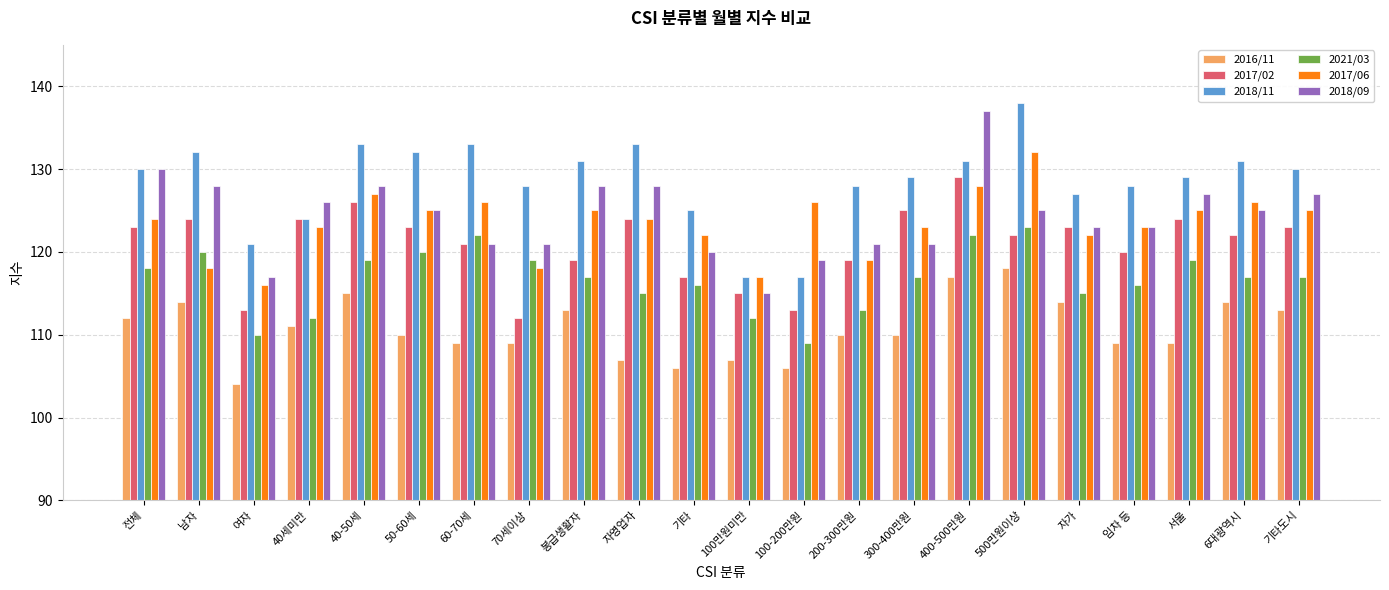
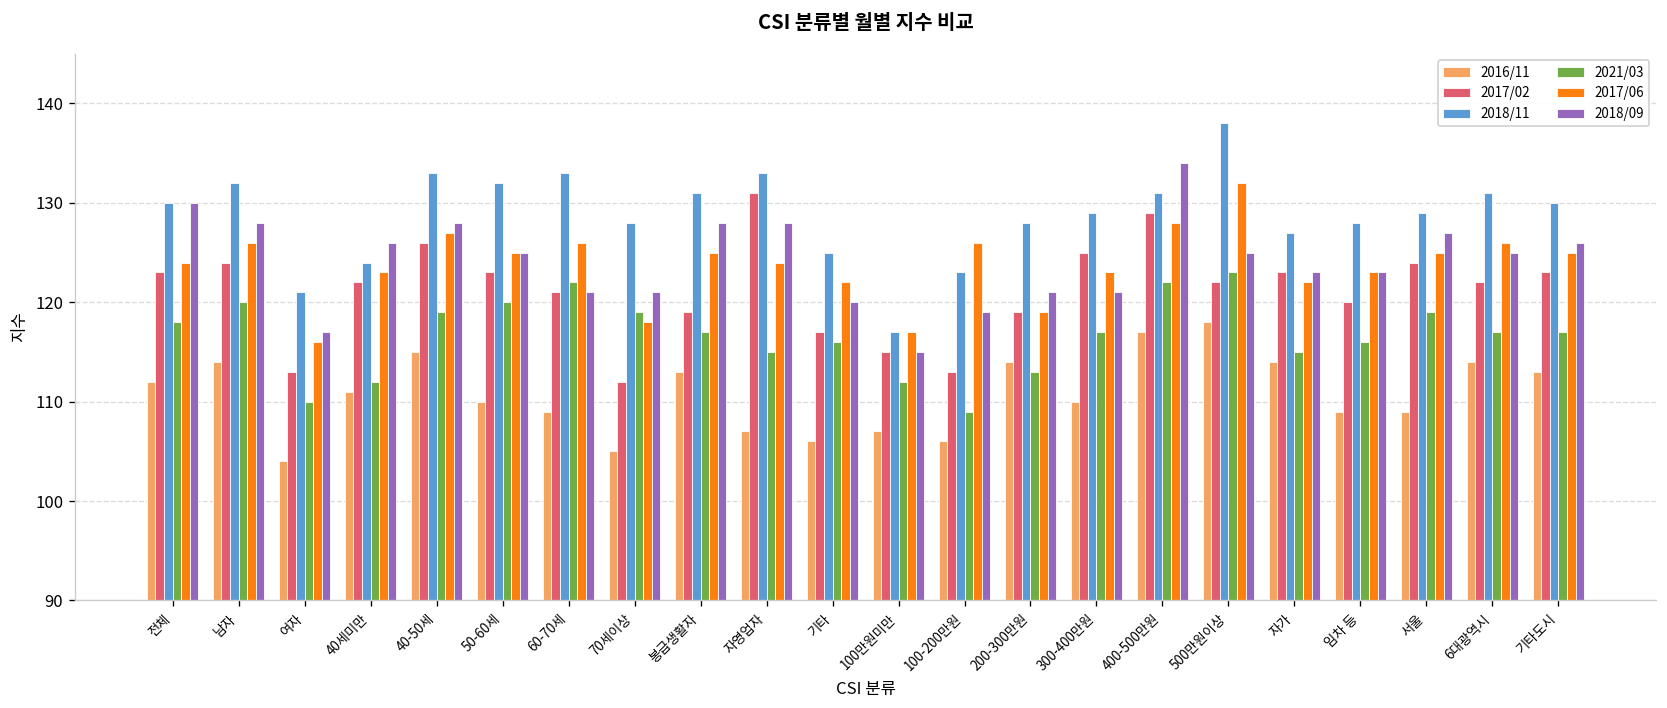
  {
    "2016/11": {
      "전체": 112,
      "남자": 114,
      "여자": 104,
      "40세미만": 111,
      "40-50세": 115,
      "50-60세": 110,
      "60-70세": 109,
-     "70세이상": 109,
+     "70세이상": 105,
      "봉급생활자": 113,
      "자영업자": 107,
      "기타": 106,
      "100만원미만": 107,
      "100-200만원": 106,
-     "200-300만원": 110,
+     "200-300만원": 114,
      "300-400만원": 110,
      "400-500만원": 117,
      "500만원이상": 118,
      "자가": 114,
      "임차 등": 109,
      "서울": 109,
      "6대광역시": 114,
      "기타도시": 113
    },
    "2017/02": {
      "전체": 123,
      "남자": 124,
      "여자": 113,
-     "40세미만": 124,
+     "40세미만": 122,
      "40-50세": 126,
      "50-60세": 123,
      "60-70세": 121,
      "70세이상": 112,
      "봉급생활자": 119,
-     "자영업자": 124,
+     "자영업자": 131,
      "기타": 117,
      "100만원미만": 115,
      "100-200만원": 113,
      "200-300만원": 119,
      "300-400만원": 125,
      "400-500만원": 129,
      "500만원이상": 122,
      "자가": 123,
      "임차 등": 120,
      "서울": 124,
      "6대광역시": 122,
      "기타도시": 123
    },
    "2018/11": {
      "전체": 130,
      "남자": 132,
      "여자": 121,
      "40세미만": 124,
      "40-50세": 133,
      "50-60세": 132,
      "60-70세": 133,
      "70세이상": 128,
      "봉급생활자": 131,
      "자영업자": 133,
      "기타": 125,
      "100만원미만": 117,
-     "100-200만원": 117,
+     "100-200만원": 123,
      "200-300만원": 128,
      "300-400만원": 129,
      "400-500만원": 131,
      "500만원이상": 138,
      "자가": 127,
      "임차 등": 128,
      "서울": 129,
      "6대광역시": 131,
      "기타도시": 130
    },
    "2021/03": {
      "전체": 118,
      "남자": 120,
      "여자": 110,
      "40세미만": 112,
      "40-50세": 119,
      "50-60세": 120,
      "60-70세": 122,
      "70세이상": 119,
      "봉급생활자": 117,
      "자영업자": 115,
      "기타": 116,
      "100만원미만": 112,
      "100-200만원": 109,
      "200-300만원": 113,
      "300-400만원": 117,
      "400-500만원": 122,
      "500만원이상": 123,
      "자가": 115,
      "임차 등": 116,
      "서울": 119,
      "6대광역시": 117,
      "기타도시": 117
    },
    "2017/06": {
      "전체": 124,
-     "남자": 118,
+     "남자": 126,
      "여자": 116,
      "40세미만": 123,
      "40-50세": 127,
      "50-60세": 125,
      "60-70세": 126,
      "70세이상": 118,
      "봉급생활자": 125,
      "자영업자": 124,
      "기타": 122,
      "100만원미만": 117,
      "100-200만원": 126,
      "200-300만원": 119,
      "300-400만원": 123,
      "400-500만원": 128,
      "500만원이상": 132,
      "자가": 122,
      "임차 등": 123,
      "서울": 125,
      "6대광역시": 126,
      "기타도시": 125
    },
    "2018/09": {
      "전체": 130,
      "남자": 128,
      "여자": 117,
      "40세미만": 126,
      "40-50세": 128,
      "50-60세": 125,
      "60-70세": 121,
      "70세이상": 121,
      "봉급생활자": 128,
      "자영업자": 128,
      "기타": 120,
      "100만원미만": 115,
      "100-200만원": 119,
      "200-300만원": 121,
      "300-400만원": 121,
-     "400-500만원": 137,
+     "400-500만원": 134,
      "500만원이상": 125,
      "자가": 123,
      "임차 등": 123,
      "서울": 127,
      "6대광역시": 125,
-     "기타도시": 127
+     "기타도시": 126
    }
  }
